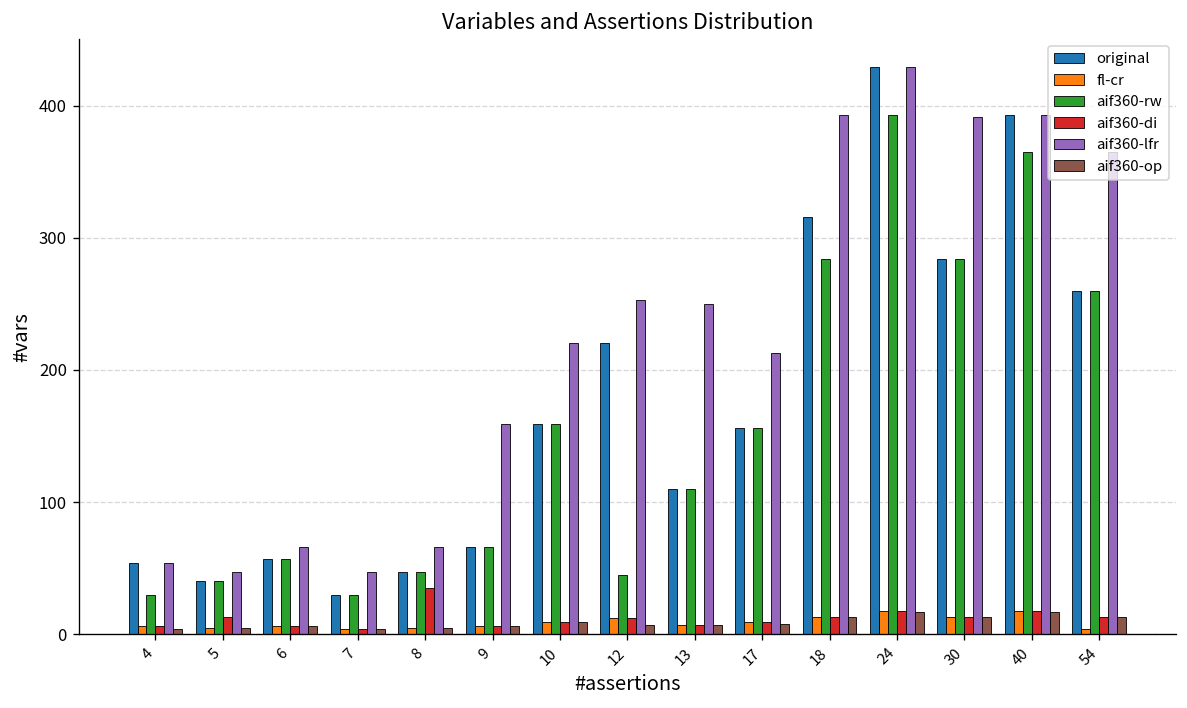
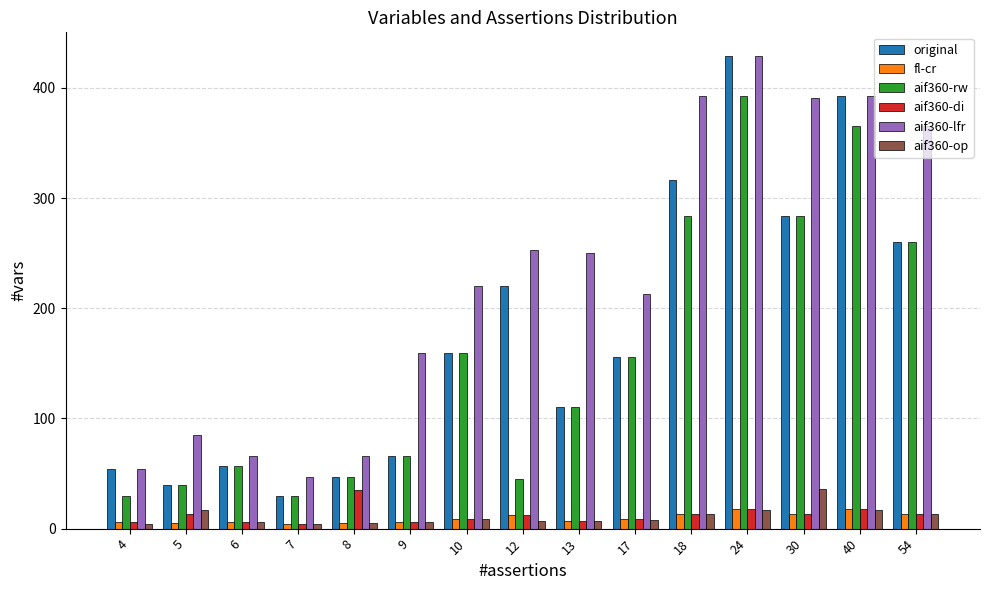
  {
    "original": {
      "4": 54,
      "5": 40,
      "6": 57,
      "7": 30,
      "8": 47,
      "9": 66,
      "10": 159,
      "12": 220,
      "13": 110,
      "17": 156,
      "18": 316,
      "24": 429,
      "30": 284,
      "40": 393,
      "54": 260
    },
    "fl-cr": {
      "4": 6,
      "5": 5,
      "6": 6,
      "7": 4,
      "8": 5,
      "9": 6,
      "10": 9,
      "12": 12,
      "13": 7,
      "17": 9,
      "18": 13,
      "24": 18,
      "30": 13,
      "40": 18,
-     "54": 4
+     "54": 13
    },
    "aif360-rw": {
      "4": 30,
      "5": 40,
      "6": 57,
      "7": 30,
      "8": 47,
      "9": 66,
      "10": 159,
      "12": 45,
      "13": 110,
      "17": 156,
      "18": 284,
      "24": 393,
      "30": 284,
      "40": 365,
      "54": 260
    },
    "aif360-di": {
      "4": 6,
      "5": 13,
      "6": 6,
      "7": 4,
      "8": 35,
      "9": 6,
      "10": 9,
      "12": 12,
      "13": 7,
      "17": 9,
      "18": 13,
      "24": 18,
      "30": 13,
      "40": 18,
      "54": 13
    },
    "aif360-lfr": {
      "4": 54,
-     "5": 47,
+     "5": 85,
      "6": 66,
      "7": 47,
      "8": 66,
      "9": 159,
      "10": 220,
      "12": 253,
      "13": 250,
      "17": 213,
      "18": 393,
      "24": 429,
      "30": 391,
      "40": 393
    },
    "aif360-op": {
      "4": 4,
-     "5": 5,
+     "5": 17,
      "6": 6,
      "7": 4,
      "8": 5,
      "9": 6,
      "10": 9,
      "12": 7,
      "13": 7,
      "17": 8,
      "18": 13,
      "24": 17,
-     "30": 13,
+     "30": 36,
      "40": 17,
      "54": 13
    }
  }
